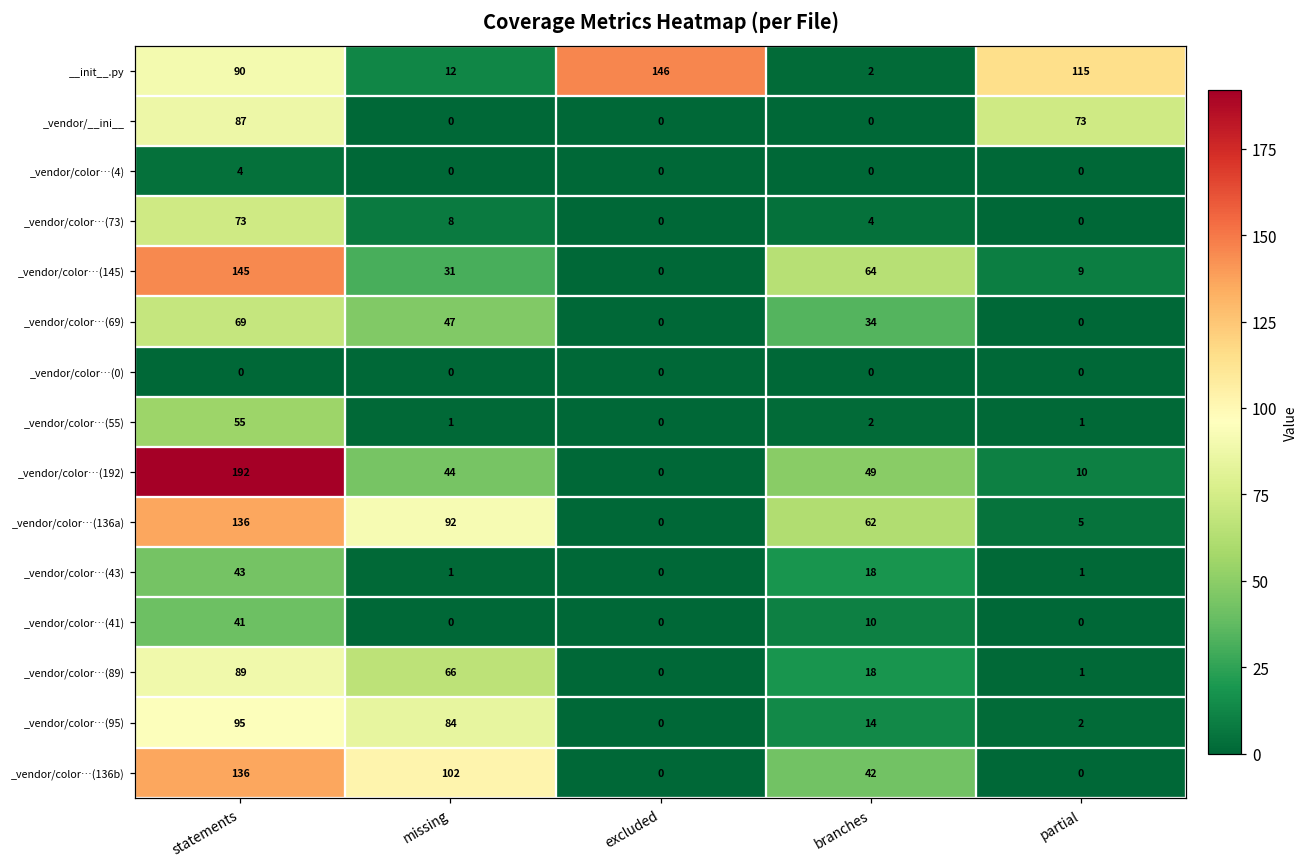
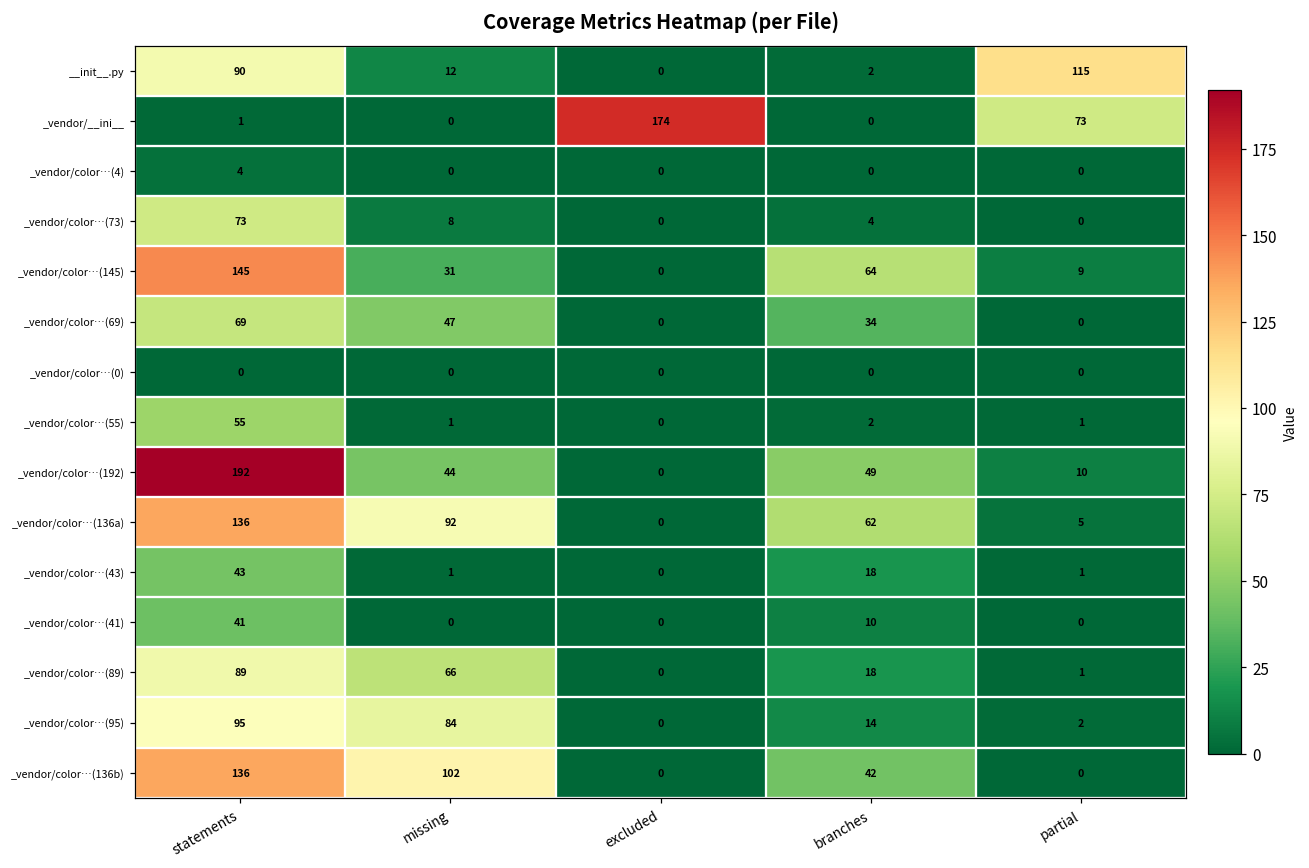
  {
    "__init__.py": {
      "statements": 90,
      "missing": 12,
-     "excluded": 146,
+     "excluded": 0,
      "branches": 2,
      "partial": 115
    },
    "_vendor/__ini__": {
-     "statements": 87,
+     "statements": 1,
      "missing": 0,
-     "excluded": 0,
+     "excluded": 174,
      "branches": 0,
      "partial": 73
    },
    "_vendor/color…(4)": {
      "statements": 4,
      "missing": 0,
      "excluded": 0,
      "branches": 0,
      "partial": 0
    },
    "_vendor/color…(73)": {
      "statements": 73,
      "missing": 8,
      "excluded": 0,
      "branches": 4,
      "partial": 0
    },
    "_vendor/color…(145)": {
      "statements": 145,
      "missing": 31,
      "excluded": 0,
      "branches": 64,
      "partial": 9
    },
    "_vendor/color…(69)": {
      "statements": 69,
      "missing": 47,
      "excluded": 0,
      "branches": 34,
      "partial": 0
    },
    "_vendor/color…(0)": {
      "statements": 0,
      "missing": 0,
      "excluded": 0,
      "branches": 0,
      "partial": 0
    },
    "_vendor/color…(55)": {
      "statements": 55,
      "missing": 1,
      "excluded": 0,
      "branches": 2,
      "partial": 1
    },
    "_vendor/color…(192)": {
      "statements": 192,
      "missing": 44,
      "excluded": 0,
      "branches": 49,
      "partial": 10
    },
    "_vendor/color…(136a)": {
      "statements": 136,
      "missing": 92,
      "excluded": 0,
      "branches": 62,
      "partial": 5
    },
    "_vendor/color…(43)": {
      "statements": 43,
      "missing": 1,
      "excluded": 0,
      "branches": 18,
      "partial": 1
    },
    "_vendor/color…(41)": {
      "statements": 41,
      "missing": 0,
      "excluded": 0,
      "branches": 10,
      "partial": 0
    },
    "_vendor/color…(89)": {
      "statements": 89,
      "missing": 66,
      "excluded": 0,
      "branches": 18,
      "partial": 1
    },
    "_vendor/color…(95)": {
      "statements": 95,
      "missing": 84,
      "excluded": 0,
      "branches": 14,
      "partial": 2
    },
    "_vendor/color…(136b)": {
      "statements": 136,
      "missing": 102,
      "excluded": 0,
      "branches": 42,
      "partial": 0
    }
  }
